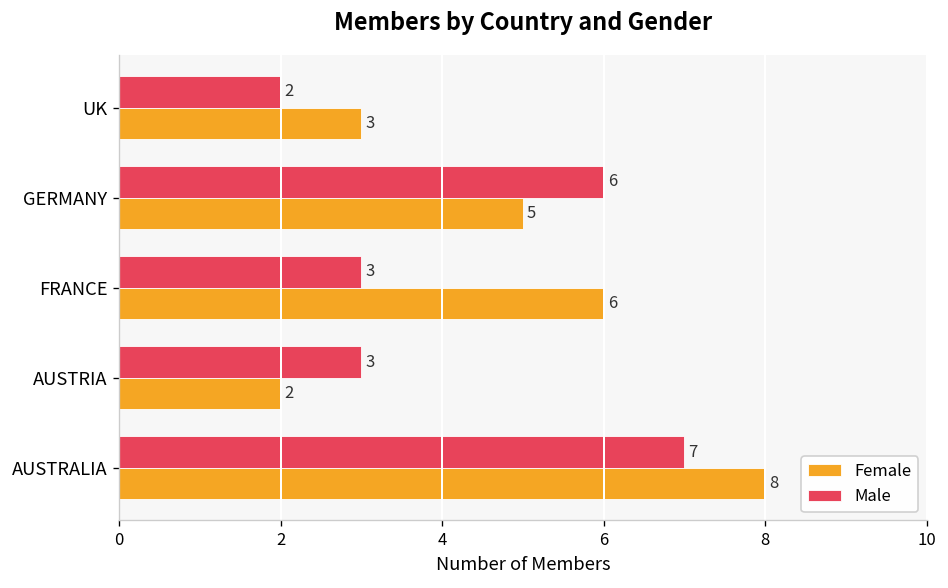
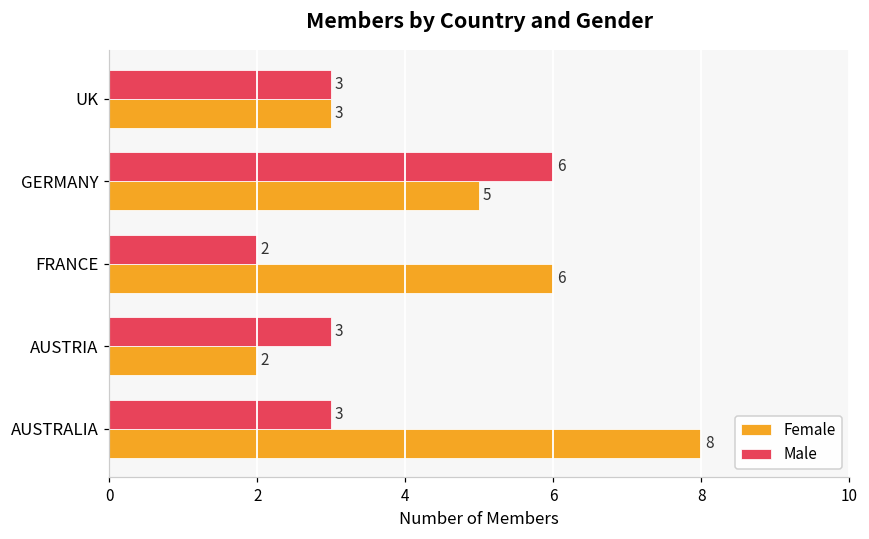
  {
    "Female": {
      "UK": 3,
      "GERMANY": 5,
      "FRANCE": 6,
      "AUSTRIA": 2,
      "AUSTRALIA": 8
    },
    "Male": {
-     "UK": 2,
+     "UK": 3,
      "GERMANY": 6,
-     "FRANCE": 3,
+     "FRANCE": 2,
      "AUSTRIA": 3,
-     "AUSTRALIA": 7
+     "AUSTRALIA": 3
    }
  }
